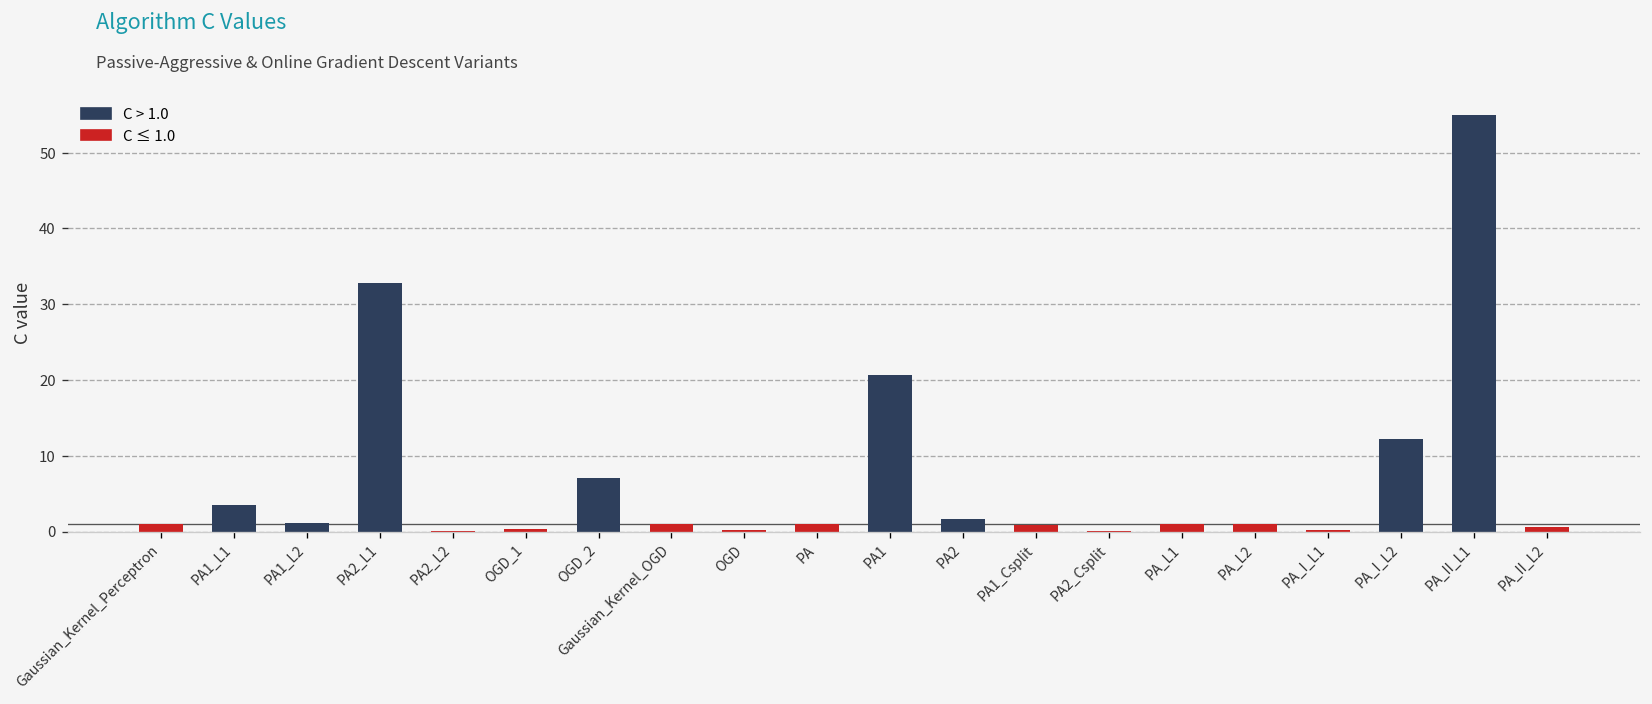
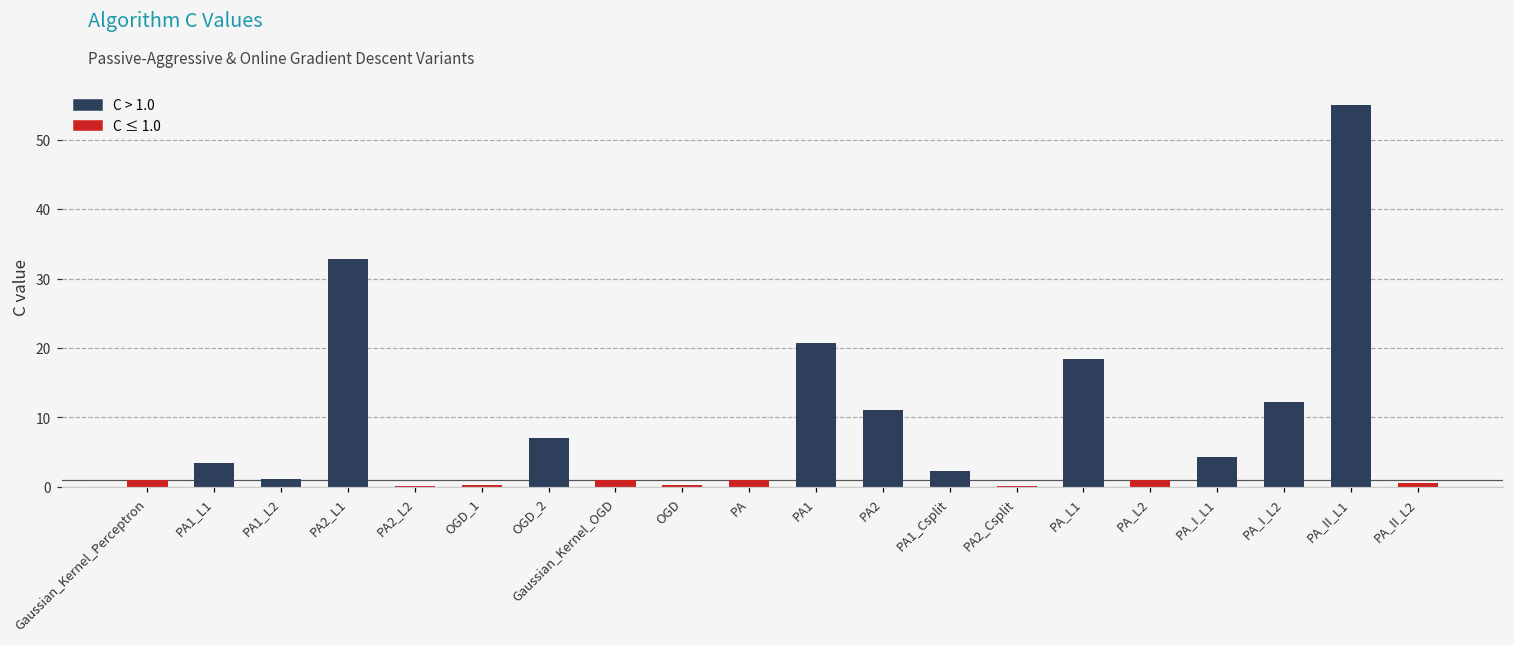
  {
    "Gaussian_Kernel_Perceptron": 1,
    "PA1_L1": 3,
    "PA1_L2": 1,
    "PA2_L1": 33,
    "OGD_2": 7,
    "Gaussian_Kernel_OGD": 1,
    "PA": 1,
    "PA1": 21,
-   "PA2": 2,
-   "PA1_Csplit": 1,
-   "PA_L1": 1,
+   "PA2": 11,
+   "PA1_Csplit": 2,
+   "PA_L1": 18,
    "PA_L2": 1,
-   "PA_I_L1": 0,
+   "PA_I_L1": 4,
    "PA_I_L2": 12,
    "PA_II_L1": 55,
    "PA_II_L2": 1
  }
